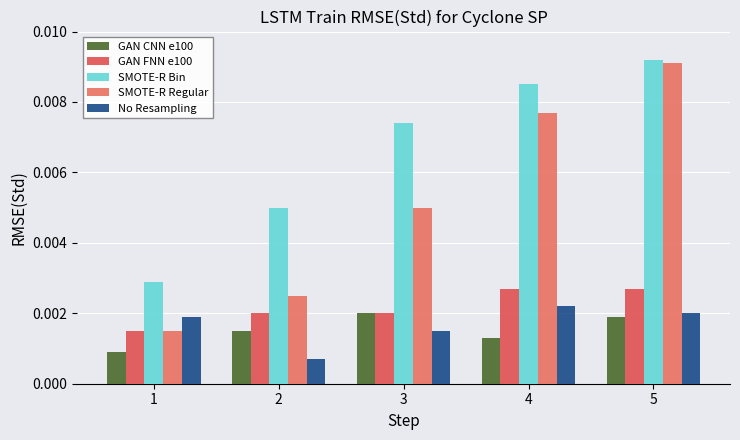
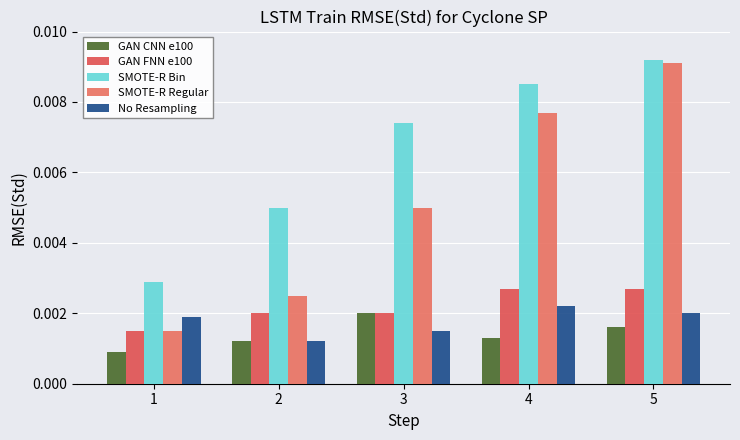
  {
    "GAN CNN e100": {
      "1": 0.0009,
-     "2": 0.0015,
+     "2": 0.0012,
      "3": 0.0020,
      "4": 0.0013,
-     "5": 0.0019
+     "5": 0.0016
    },
    "SMOTE-R Bin": {
      "1": 0.0029,
      "2": 0.0050,
      "3": 0.0074,
      "4": 0.0085,
      "5": 0.0092
    },
    "No Resampling": {
      "1": 0.0019,
-     "2": 0.0007,
+     "2": 0.0012,
      "3": 0.0015,
      "4": 0.0022,
      "5": 0.0020
    }
  }
